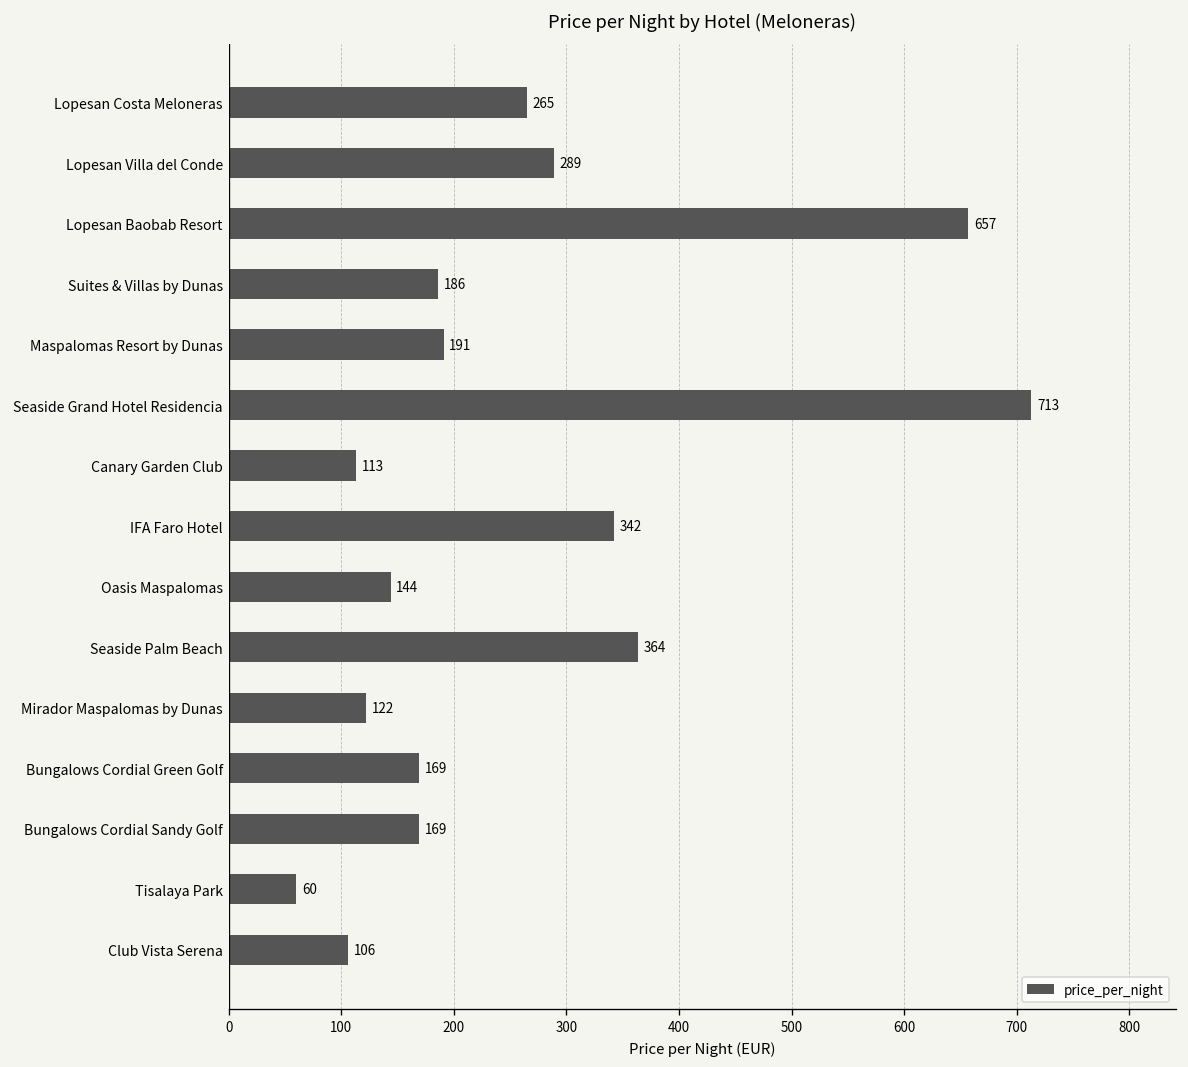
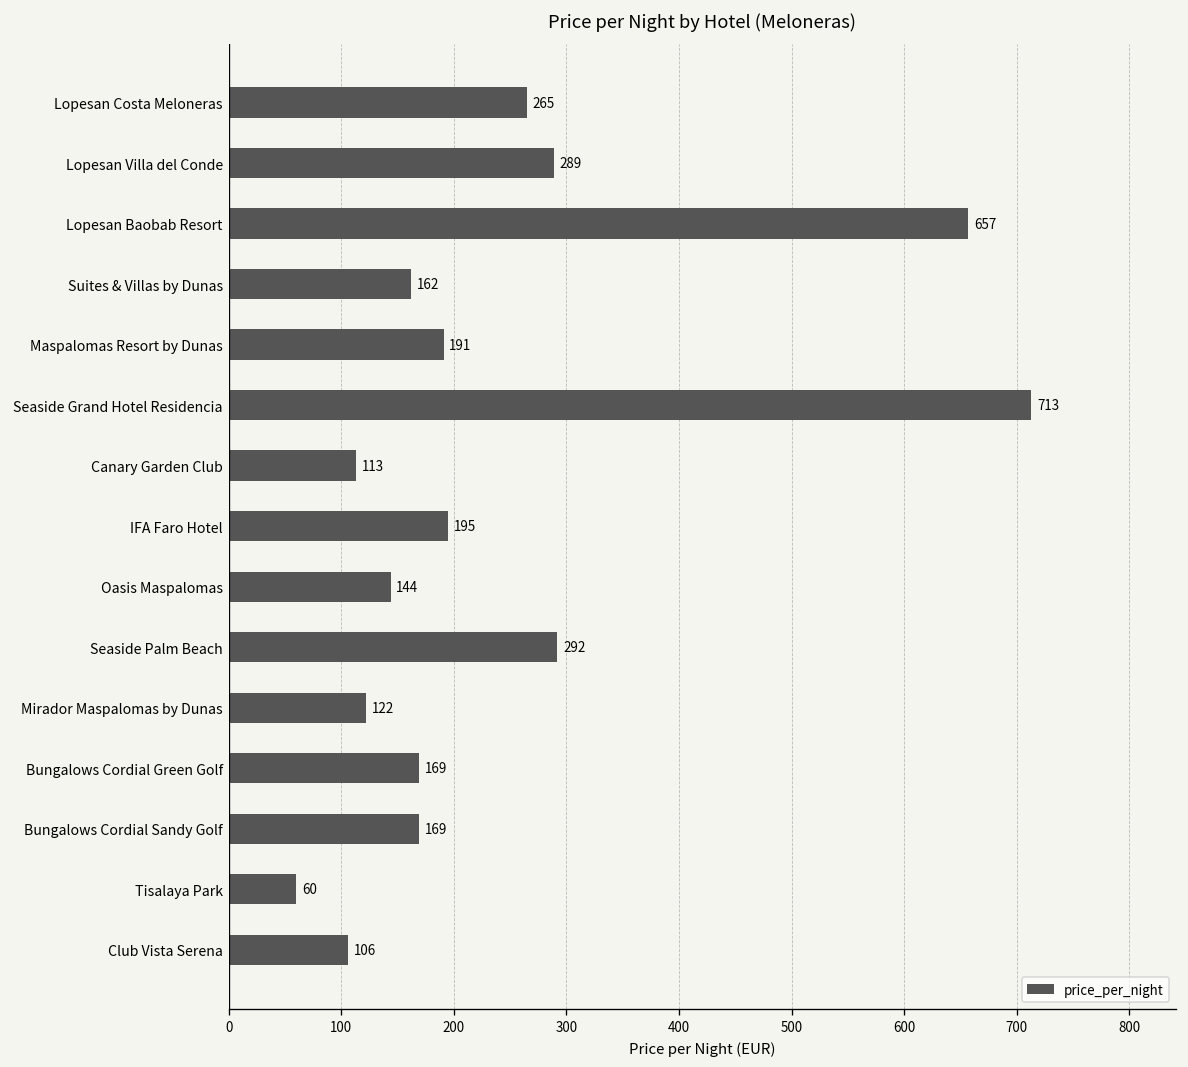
  {
    "Lopesan Costa Meloneras": 265,
    "Lopesan Villa del Conde": 289,
    "Lopesan Baobab Resort": 657,
-   "Suites & Villas by Dunas": 186,
+   "Suites & Villas by Dunas": 162,
    "Maspalomas Resort by Dunas": 191,
    "Seaside Grand Hotel Residencia": 713,
    "Canary Garden Club": 113,
-   "IFA Faro Hotel": 342,
+   "IFA Faro Hotel": 195,
    "Oasis Maspalomas": 144,
-   "Seaside Palm Beach": 364,
+   "Seaside Palm Beach": 292,
    "Mirador Maspalomas by Dunas": 122,
    "Bungalows Cordial Green Golf": 169,
    "Bungalows Cordial Sandy Golf": 169,
    "Tisalaya Park": 60,
    "Club Vista Serena": 106
  }
